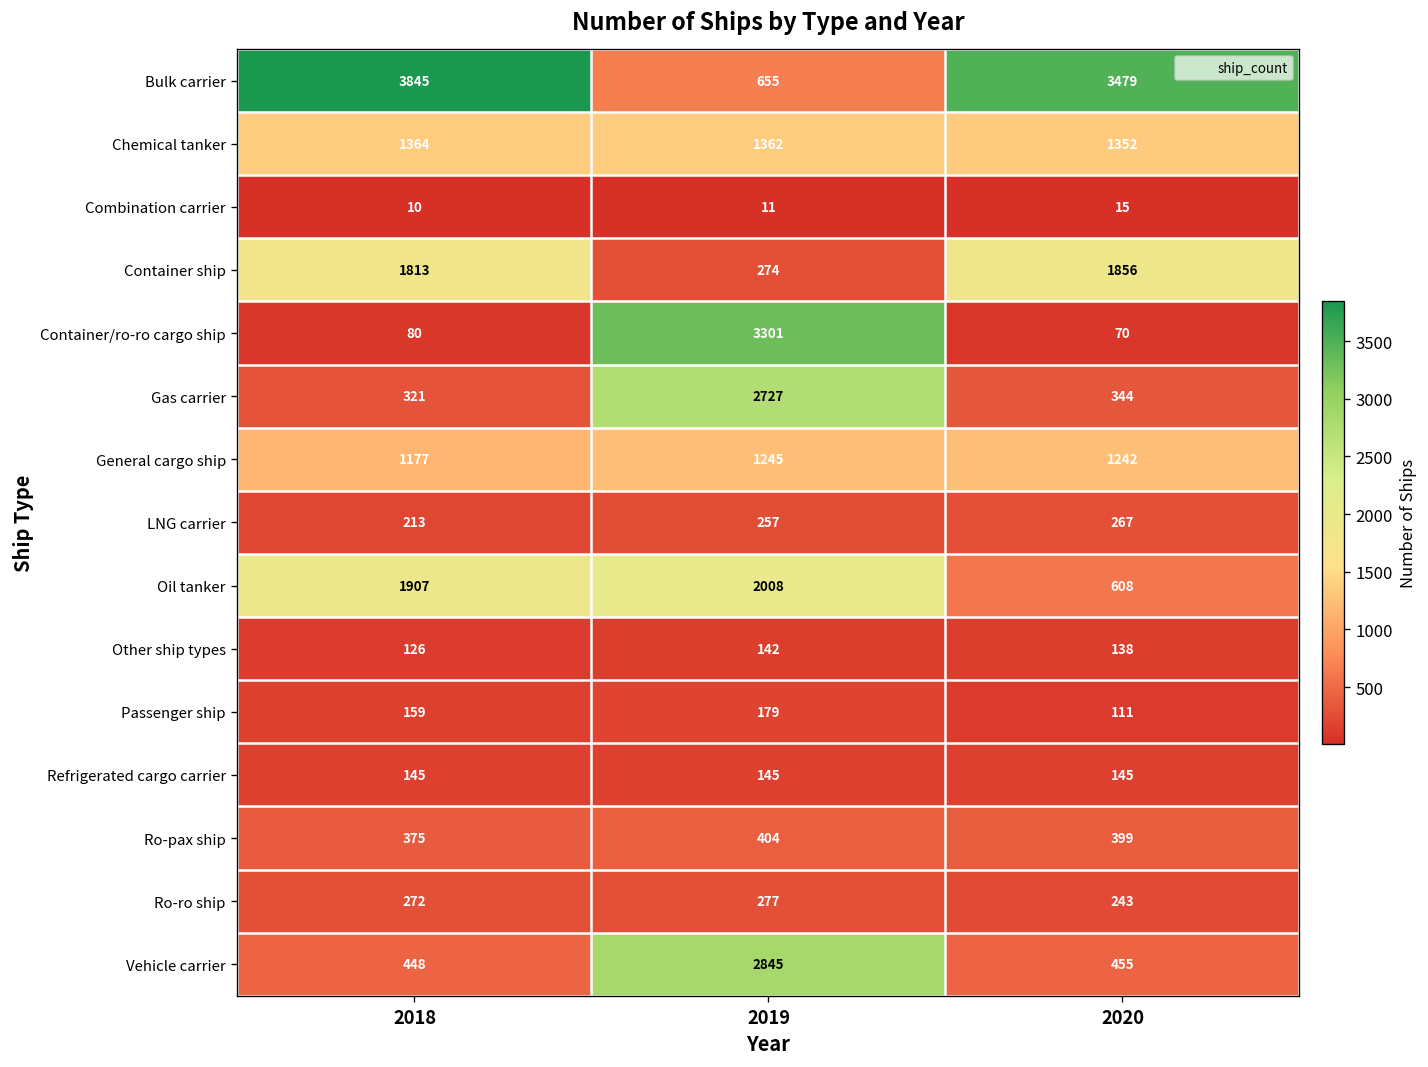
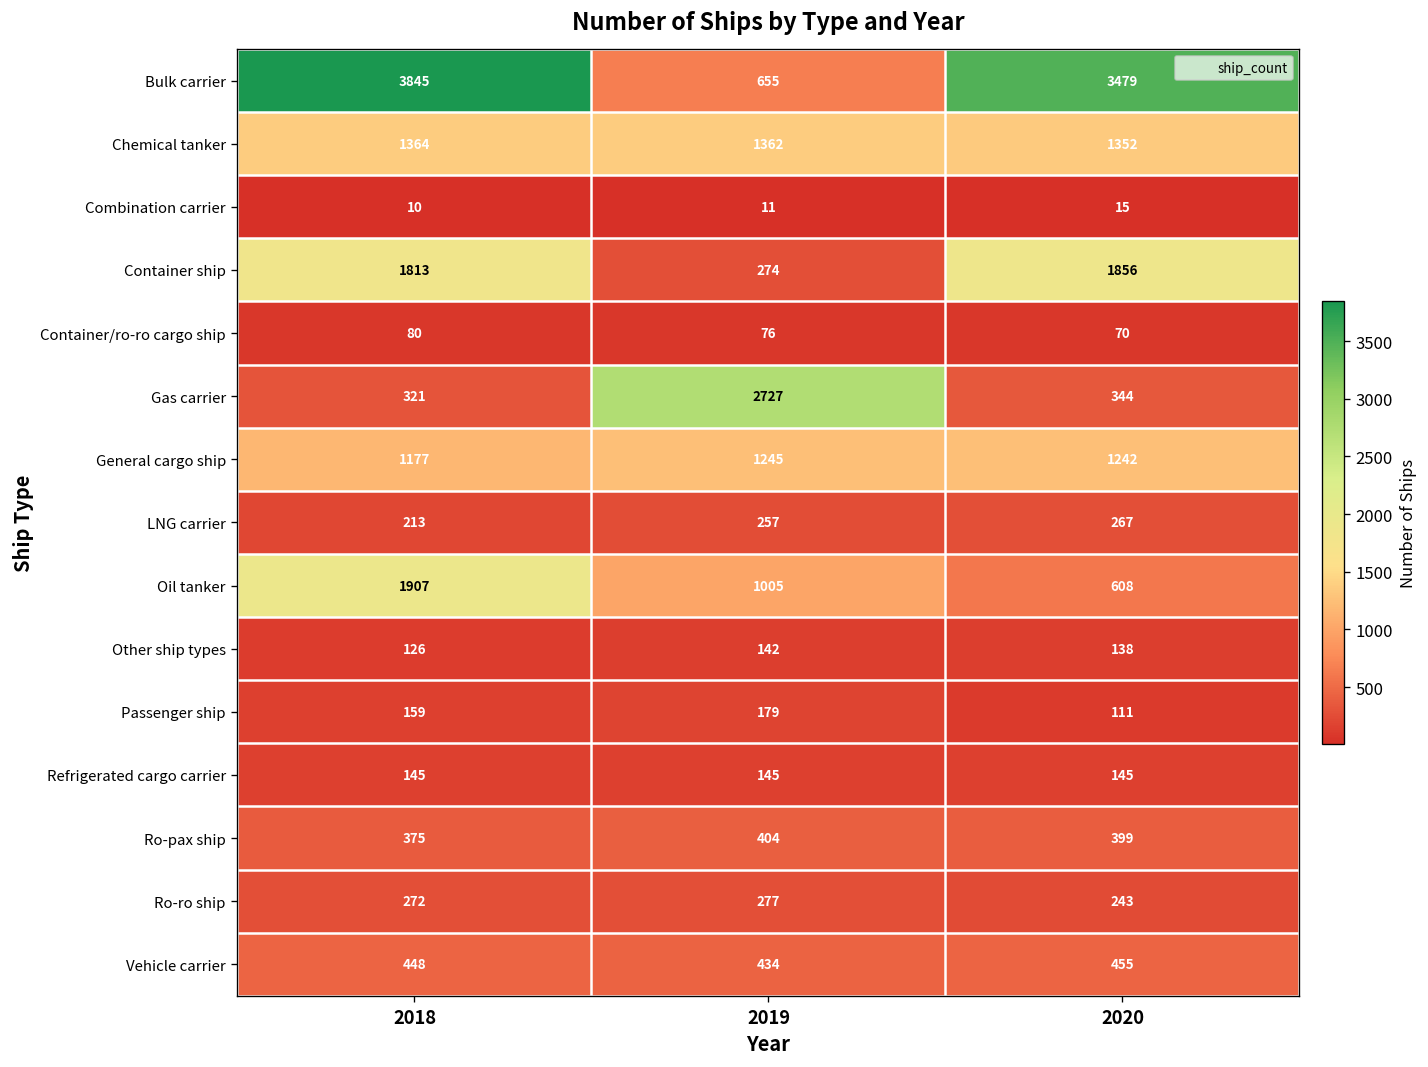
  {
    "Bulk carrier": {
      "2018": 3845,
      "2019": 655,
      "2020": 3479
    },
    "Chemical tanker": {
      "2018": 1364,
      "2019": 1362,
      "2020": 1352
    },
    "Combination carrier": {
      "2018": 10,
      "2019": 11,
      "2020": 15
    },
    "Container ship": {
      "2018": 1813,
      "2019": 274,
      "2020": 1856
    },
    "Container/ro-ro cargo ship": {
      "2018": 80,
-     "2019": 3301,
+     "2019": 76,
      "2020": 70
    },
    "Gas carrier": {
      "2018": 321,
      "2019": 2727,
      "2020": 344
    },
    "General cargo ship": {
      "2018": 1177,
      "2019": 1245,
      "2020": 1242
    },
    "LNG carrier": {
      "2018": 213,
      "2019": 257,
      "2020": 267
    },
    "Oil tanker": {
      "2018": 1907,
-     "2019": 2008,
+     "2019": 1005,
      "2020": 608
    },
    "Other ship types": {
      "2018": 126,
      "2019": 142,
      "2020": 138
    },
    "Passenger ship": {
      "2018": 159,
      "2019": 179,
      "2020": 111
    },
    "Refrigerated cargo carrier": {
      "2018": 145,
      "2019": 145,
      "2020": 145
    },
    "Ro-pax ship": {
      "2018": 375,
      "2019": 404,
      "2020": 399
    },
    "Ro-ro ship": {
      "2018": 272,
      "2019": 277,
      "2020": 243
    },
    "Vehicle carrier": {
      "2018": 448,
-     "2019": 2845,
+     "2019": 434,
      "2020": 455
    }
  }
